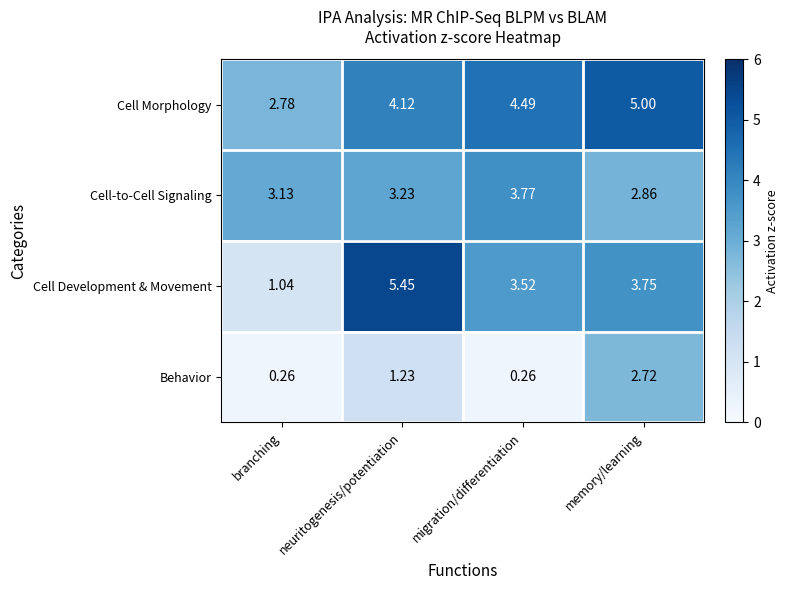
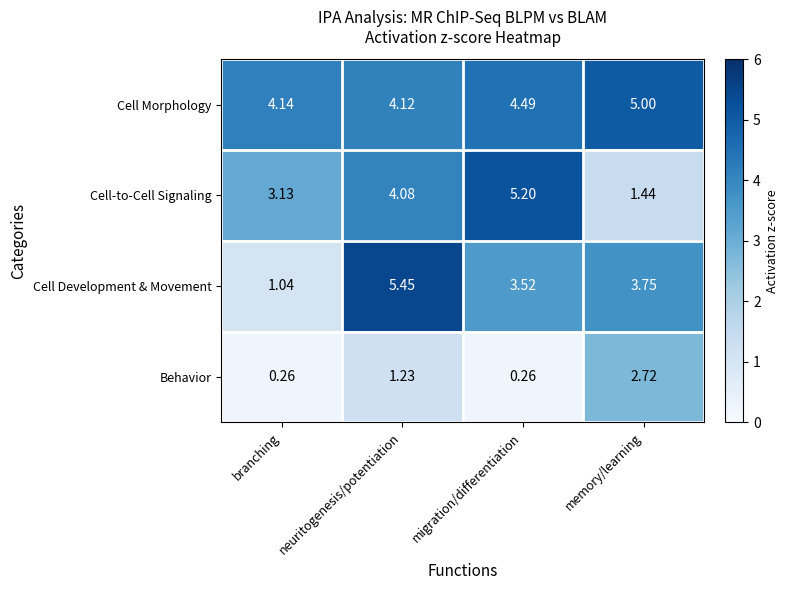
  {
    "Cell Morphology": {
-     "branching": 2.78,
+     "branching": 4.14,
      "neuritogenesis/potentiation": 4.12,
      "migration/differentiation": 4.49,
      "memory/learning": 5.00
    },
    "Cell-to-Cell Signaling": {
      "branching": 3.13,
-     "neuritogenesis/potentiation": 3.23,
-     "migration/differentiation": 3.77,
-     "memory/learning": 2.86
+     "neuritogenesis/potentiation": 4.08,
+     "migration/differentiation": 5.20,
+     "memory/learning": 1.44
    },
    "Cell Development & Movement": {
      "branching": 1.04,
      "neuritogenesis/potentiation": 5.45,
      "migration/differentiation": 3.52,
      "memory/learning": 3.75
    },
    "Behavior": {
      "branching": 0.26,
      "neuritogenesis/potentiation": 1.23,
      "migration/differentiation": 0.26,
      "memory/learning": 2.72
    }
  }
